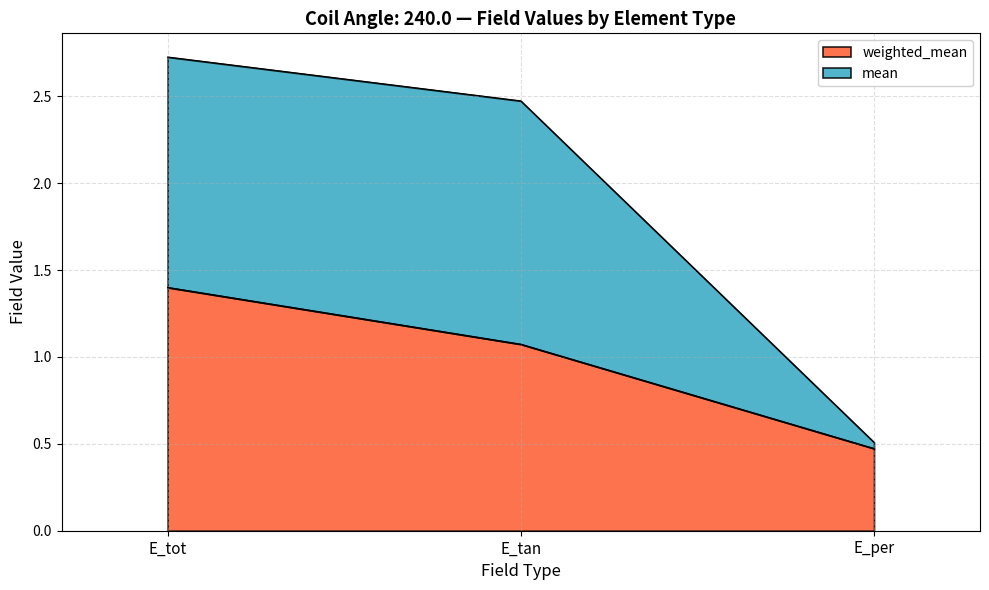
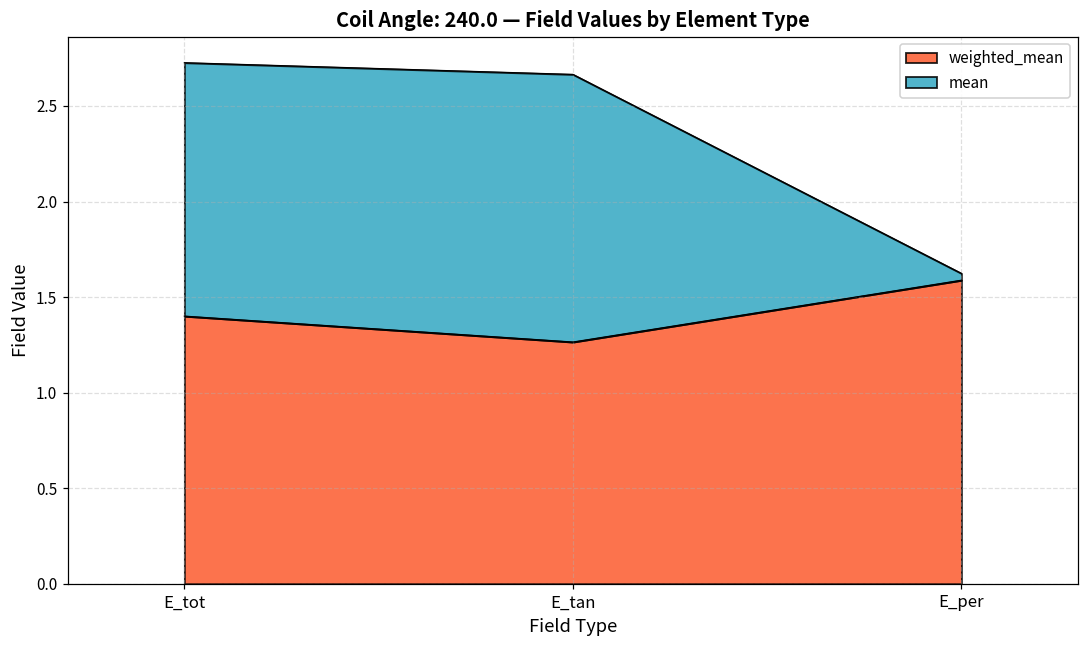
  {
    "weighted_mean": {
      "E_tot": 1.40,
-     "E_tan": 1.07,
-     "E_per": 0.47
+     "E_tan": 1.26,
+     "E_per": 1.59
    },
    "mean": {
      "E_tot": 1.33,
      "E_tan": 1.40,
      "E_per": 0.04
    }
  }
